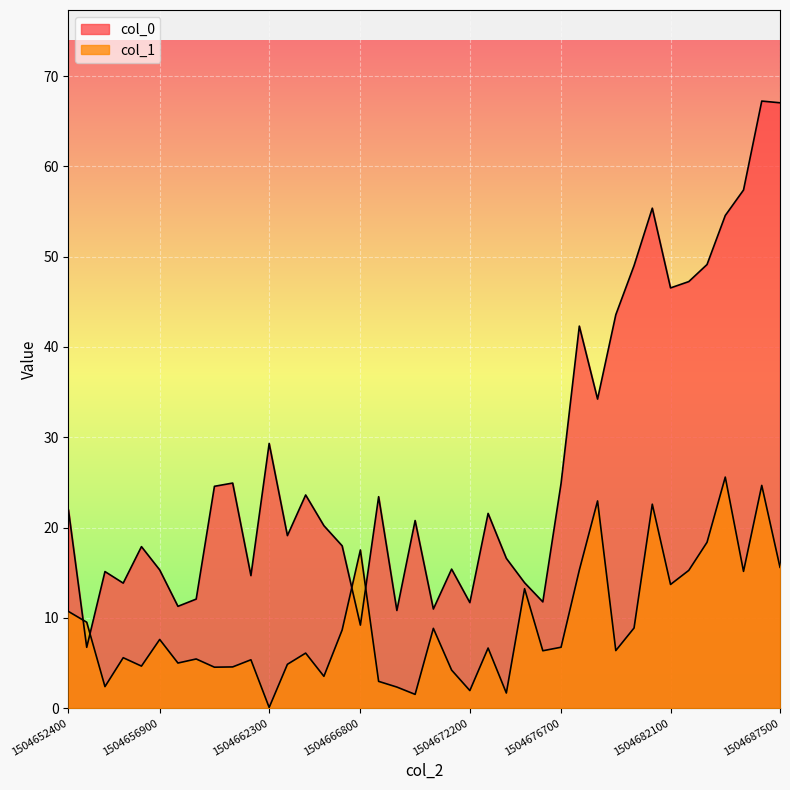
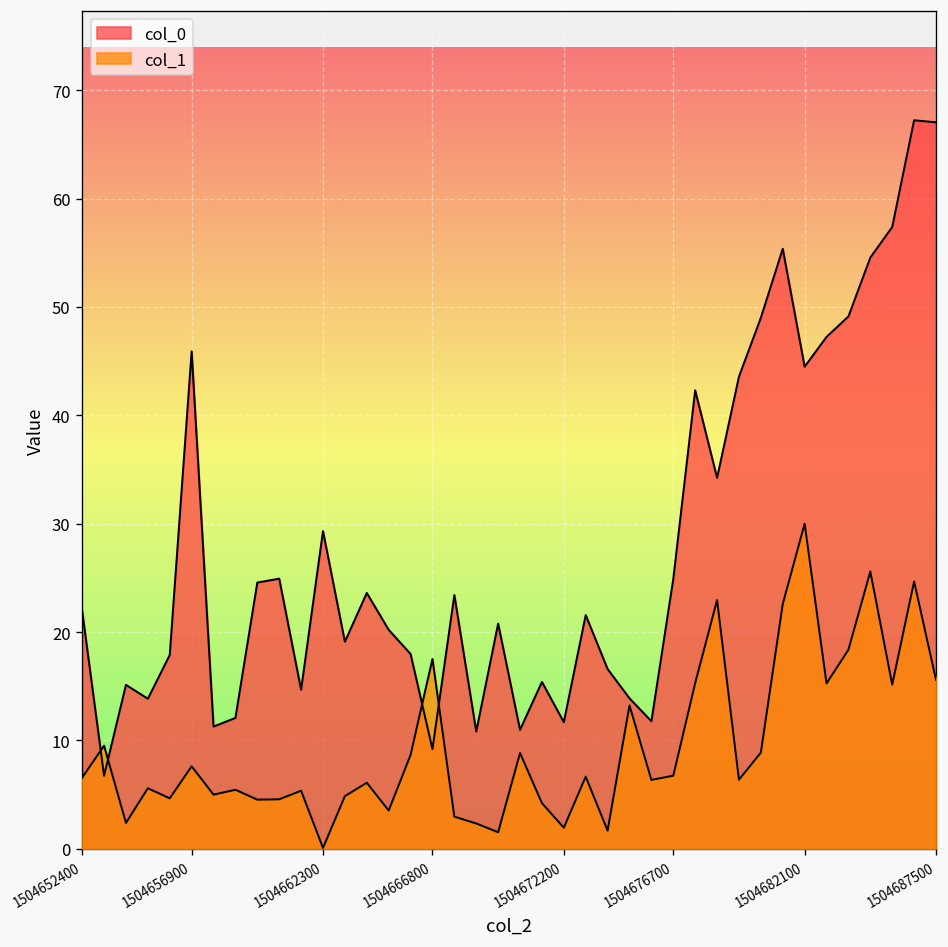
  {
    "col_0": {
      "1504652400": 22,
-     "1504656900": 15,
+     "1504656900": 46,
      "1504662300": 29,
      "1504666800": 9,
      "1504672200": 12,
      "1504676700": 25,
-     "1504682100": 47,
+     "1504682100": 44,
      "1504687500": 67
    },
    "col_1": {
-     "1504652400": 11,
+     "1504652400": 7,
      "1504656900": 8,
      "1504662300": 0,
      "1504666800": 18,
      "1504672200": 2,
      "1504676700": 7,
-     "1504682100": 14,
+     "1504682100": 30,
      "1504687500": 16
    }
  }
